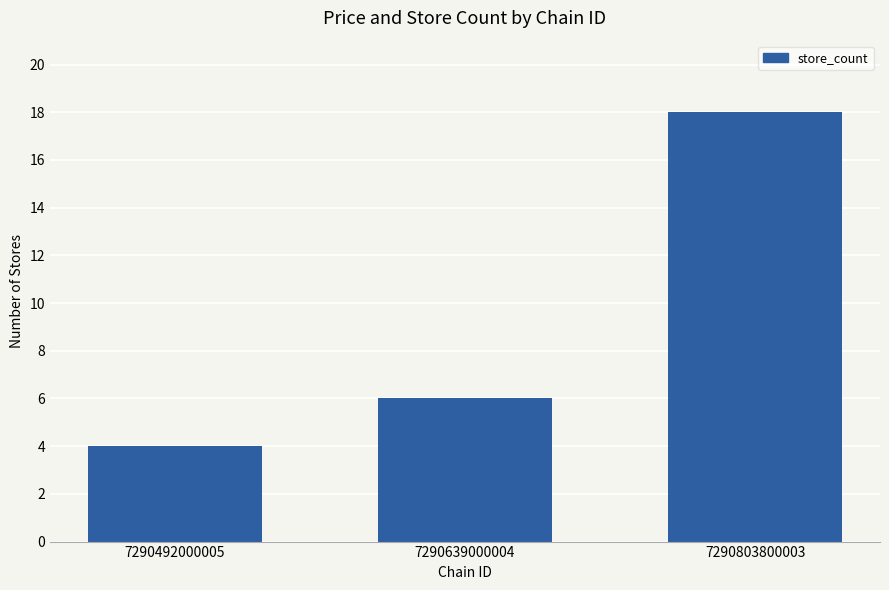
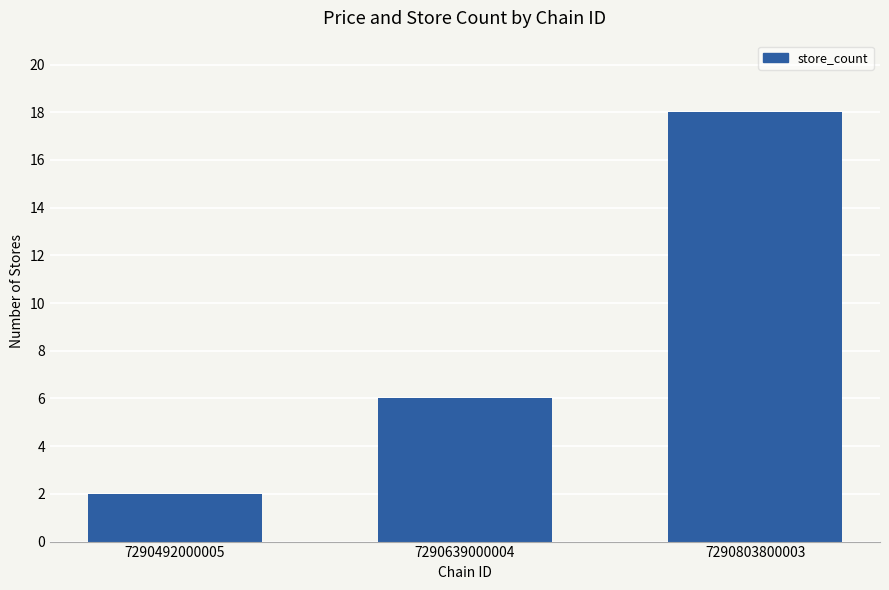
  {
-   "7290492000005": 4,
+   "7290492000005": 2,
    "7290639000004": 6,
    "7290803800003": 18
  }
